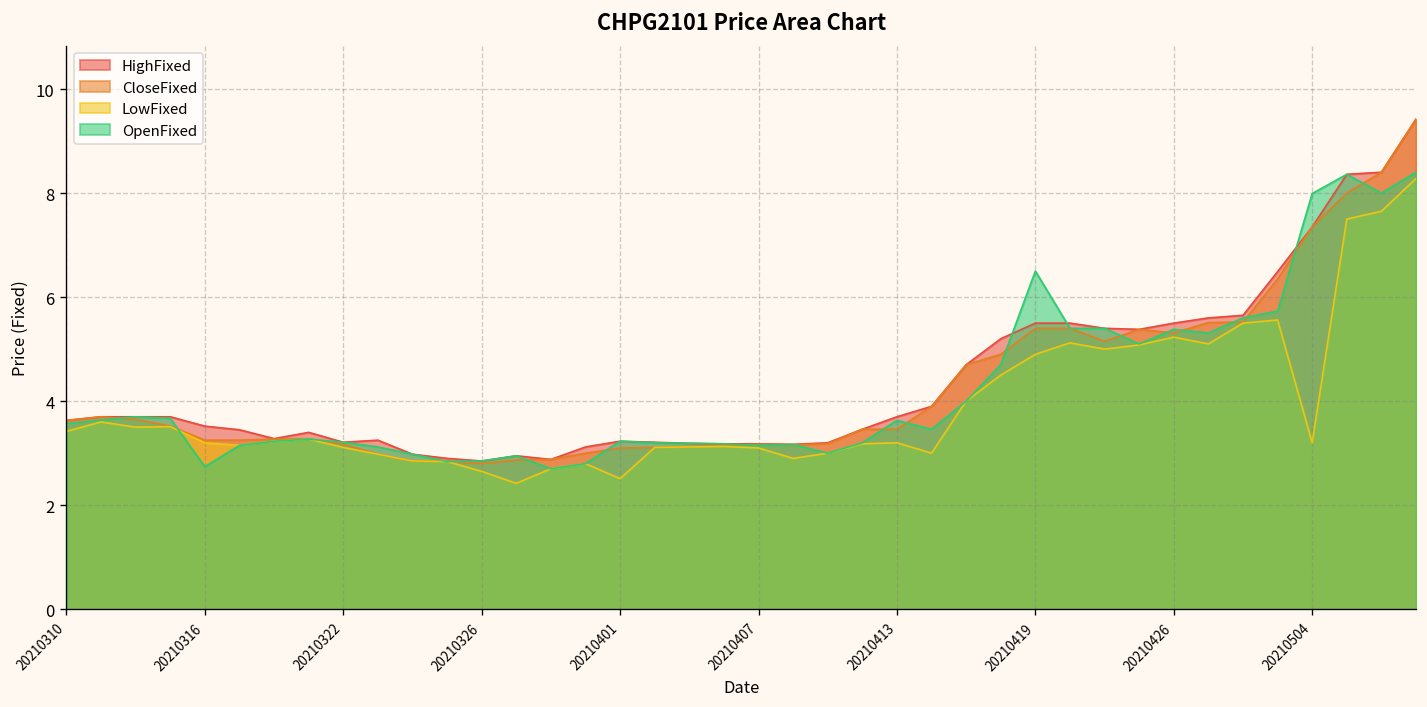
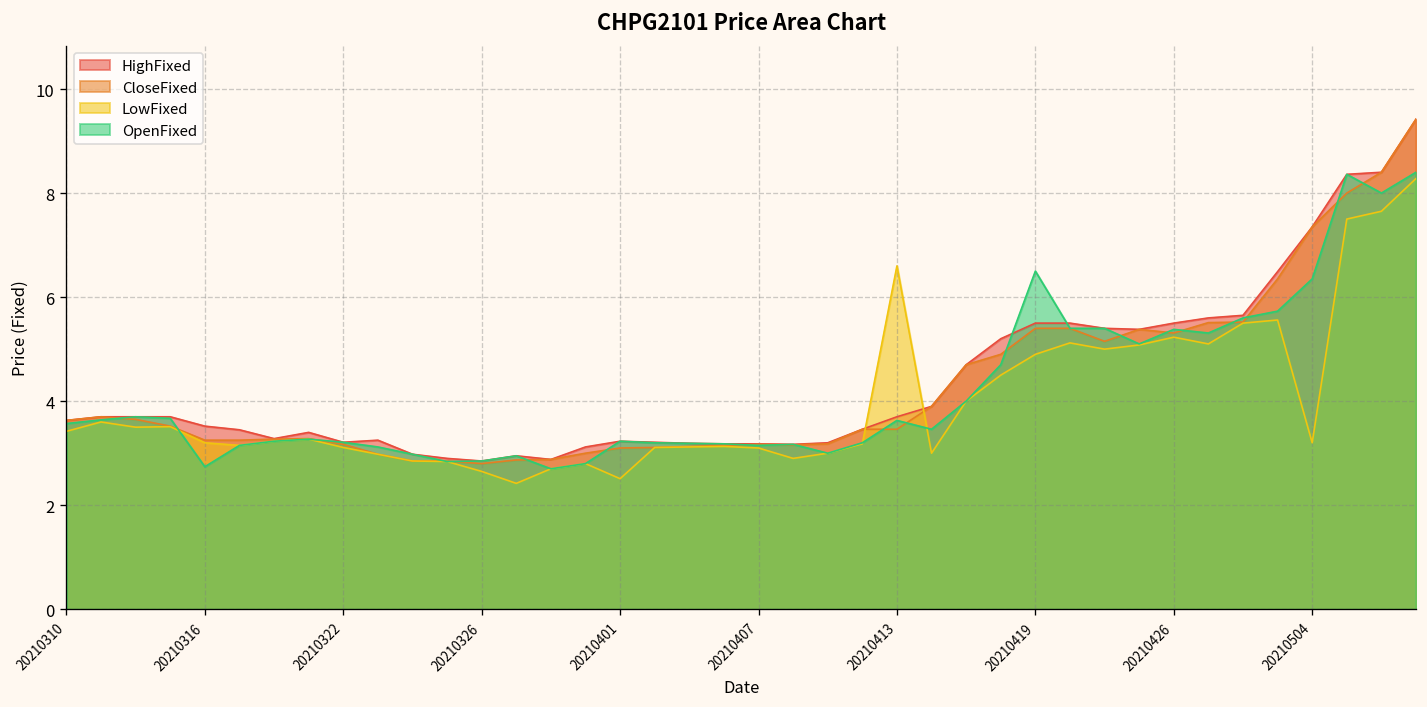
  {
    "LowFixed": {
      "20210310": 3.4,
      "20210322": 3.1,
      "20210326": 2.7,
      "20210401": 2.5,
-     "20210413": 3.2,
+     "20210413": 6.6,
      "20210419": 4.9,
      "20210426": 5.2,
      "20210504": 3.2
    },
    "OpenFixed": {
      "20210310": 3.6,
      "20210316": 2.7,
      "20210413": 3.6,
      "20210419": 6.5,
      "20210426": 5.4,
-     "20210504": 8.0
+     "20210504": 6.4
    }
  }
